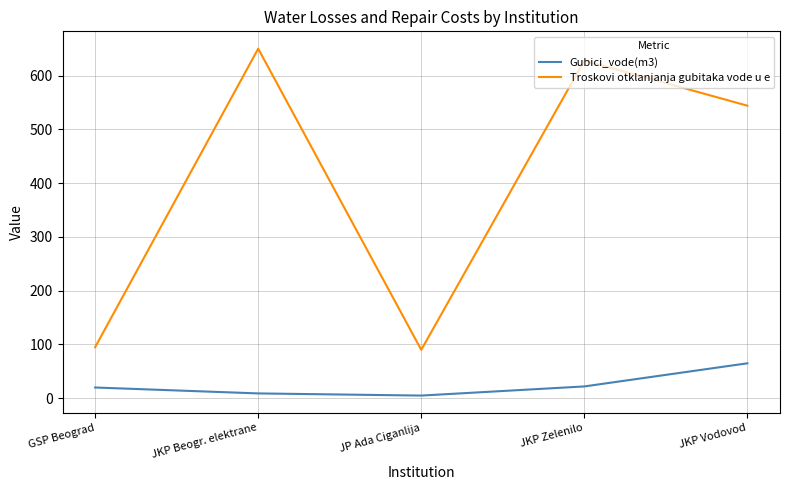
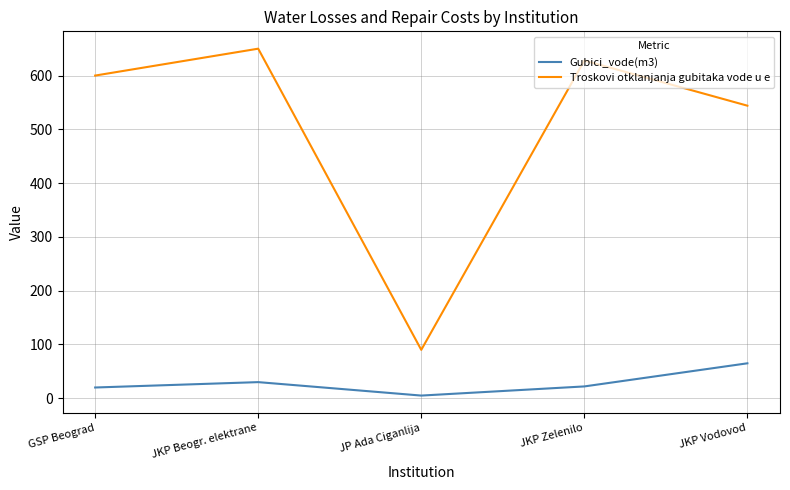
  {
    "Gubici_vode(m3)": {
      "GSP Beograd": 20,
-     "JKP Beogr. elektrane": 10,
+     "JKP Beogr. elektrane": 30,
      "JP Ada Ciganlija": 10,
      "JKP Zelenilo": 20,
      "JKP Vodovod": 70
    },
    "Troskovi otklanjanja gubitaka vode u e": {
-     "GSP Beograd": 100,
+     "GSP Beograd": 600,
      "JKP Beogr. elektrane": 650,
      "JP Ada Ciganlija": 90,
      "JKP Vodovod": 540
    }
  }
